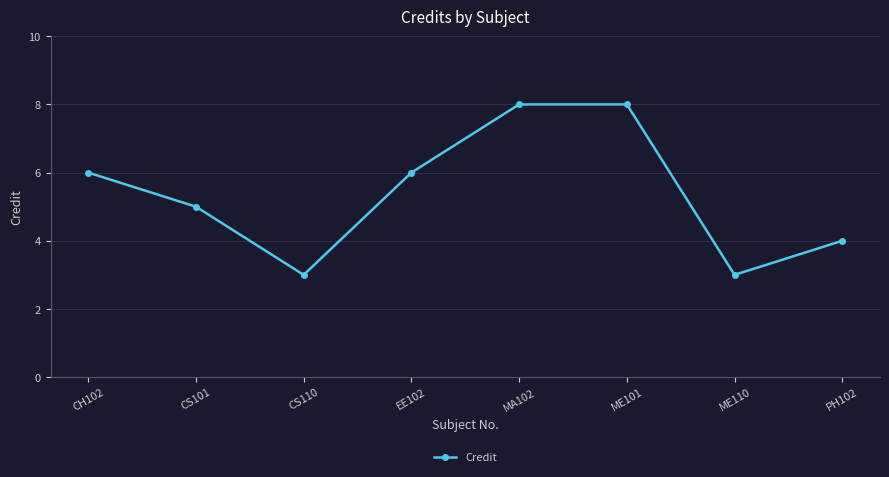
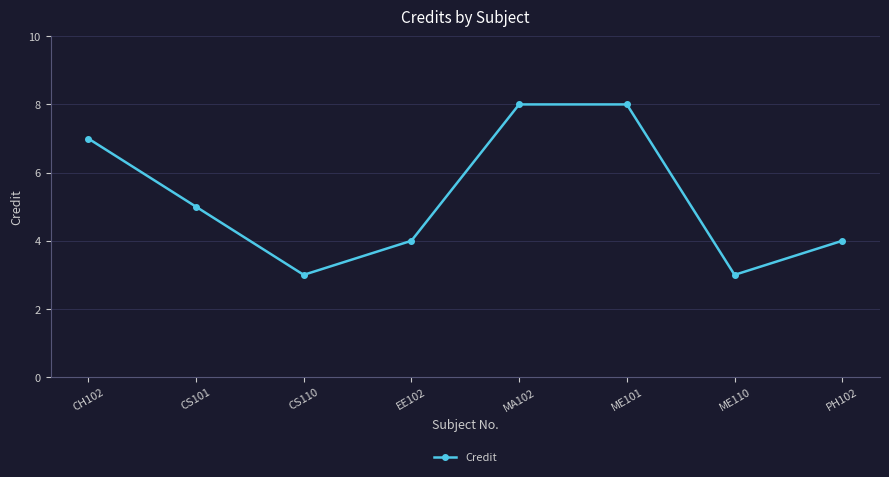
  {
-   "CH102": 6,
+   "CH102": 7,
    "CS101": 5,
    "CS110": 3,
-   "EE102": 6,
+   "EE102": 4,
    "MA102": 8,
    "ME101": 8,
    "ME110": 3,
    "PH102": 4
  }
